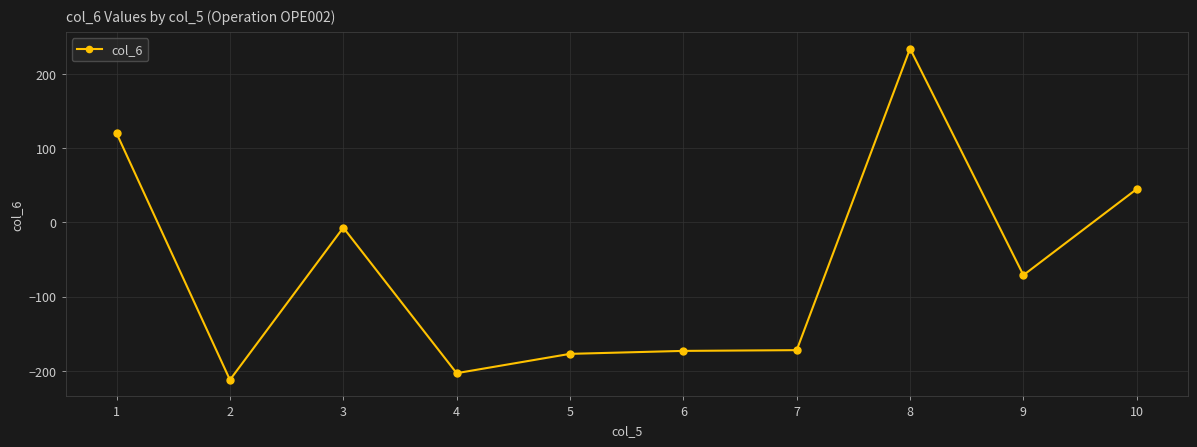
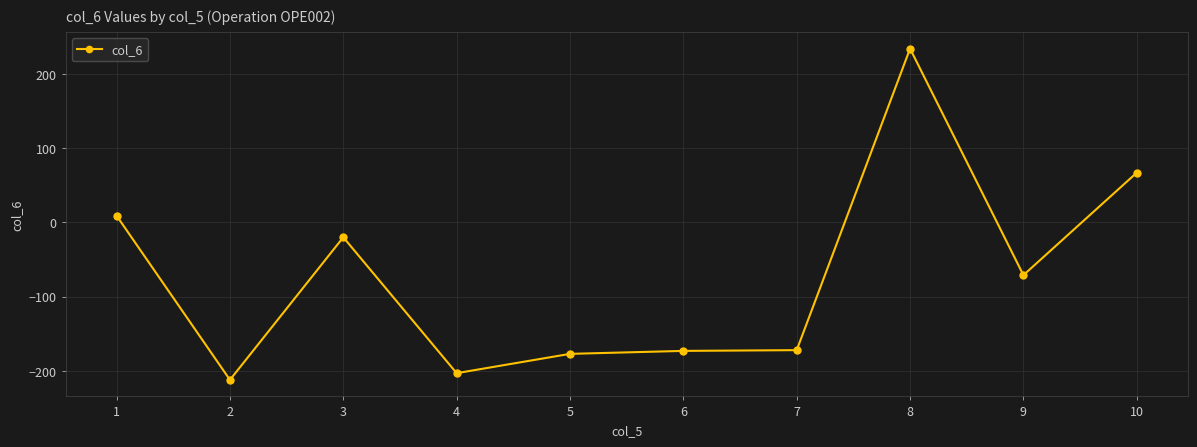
  {
-   "1": 120,
+   "1": 10,
    "2": -210,
-   "3": -10,
+   "3": -20,
    "4": -200,
    "5": -180,
    "6": -170,
    "7": -170,
    "8": 230,
    "9": -70,
-   "10": 50
+   "10": 70
  }
